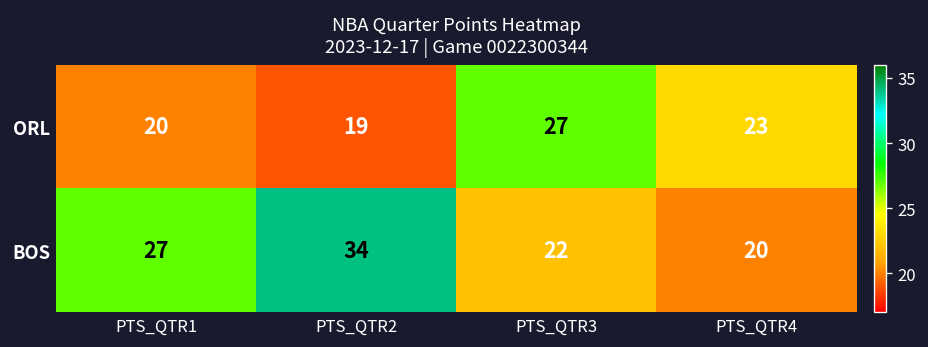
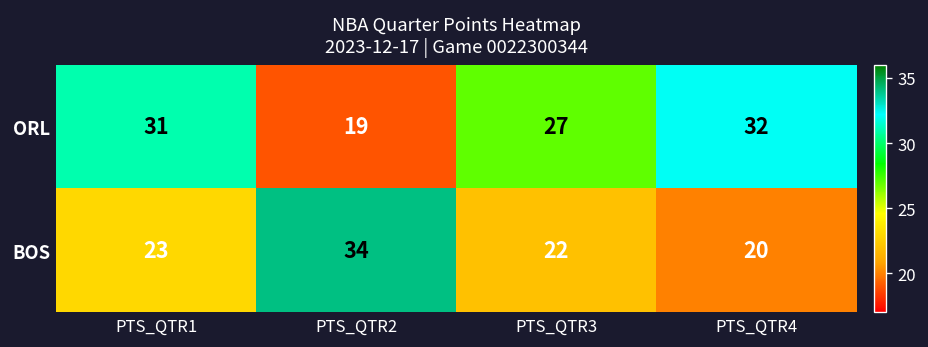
  {
    "ORL": {
-     "PTS_QTR1": 20,
+     "PTS_QTR1": 31,
      "PTS_QTR2": 19,
      "PTS_QTR3": 27,
-     "PTS_QTR4": 23
+     "PTS_QTR4": 32
    },
    "BOS": {
-     "PTS_QTR1": 27,
+     "PTS_QTR1": 23,
      "PTS_QTR2": 34,
      "PTS_QTR3": 22,
      "PTS_QTR4": 20
    }
  }
